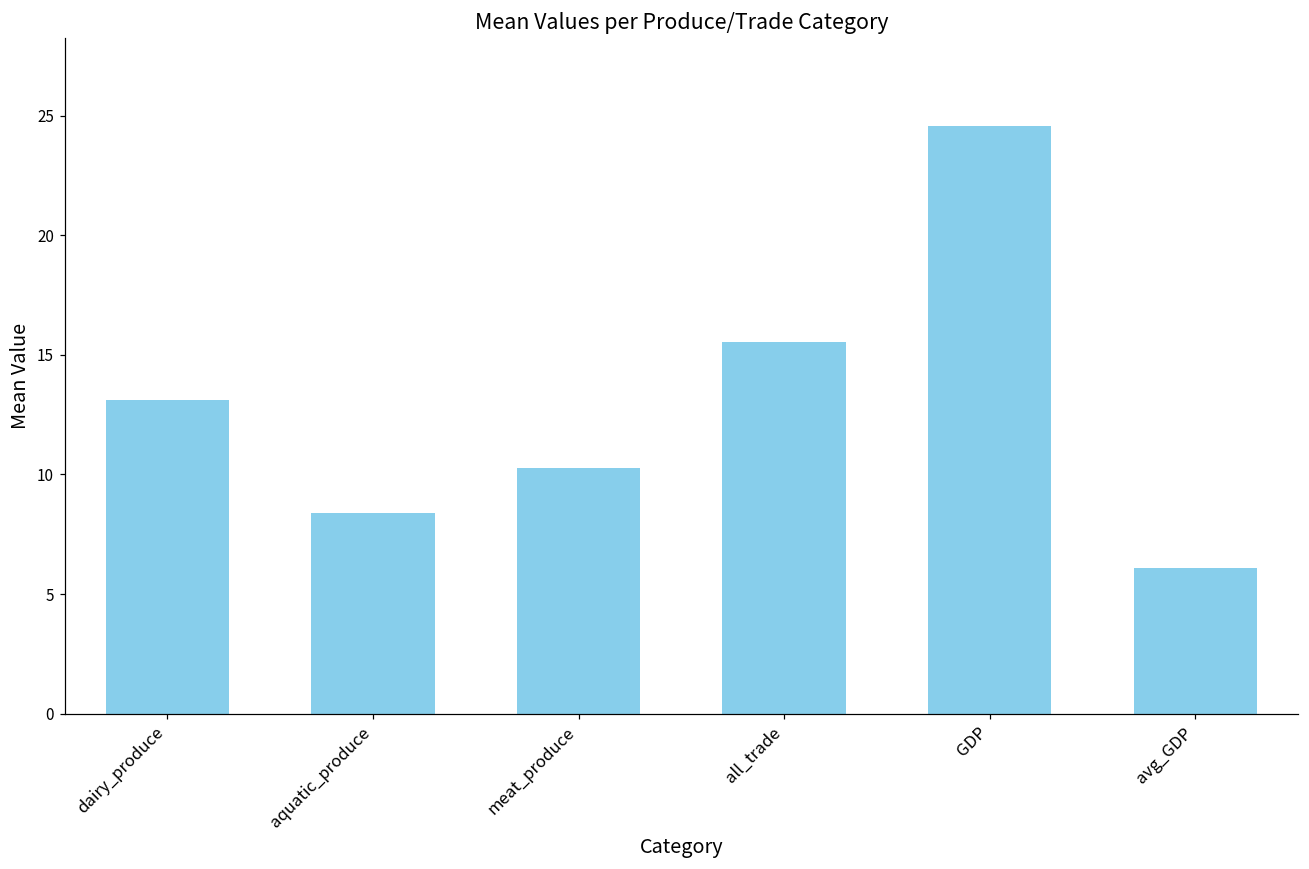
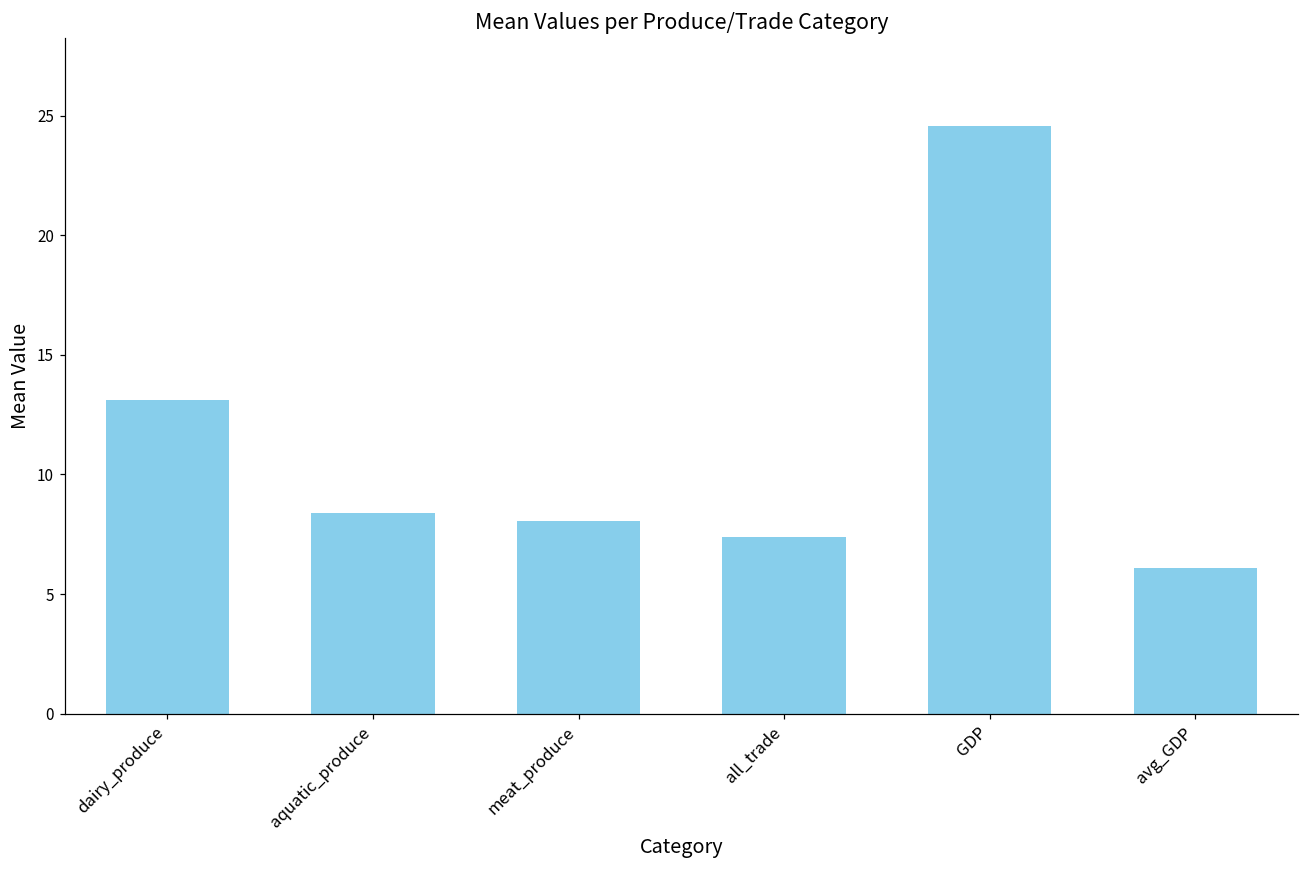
  {
    "dairy_produce": 13.1,
    "aquatic_produce": 8.4,
-   "meat_produce": 10.3,
-   "all_trade": 15.5,
+   "meat_produce": 8.1,
+   "all_trade": 7.4,
    "GDP": 24.6,
    "avg_GDP": 6.1
  }
